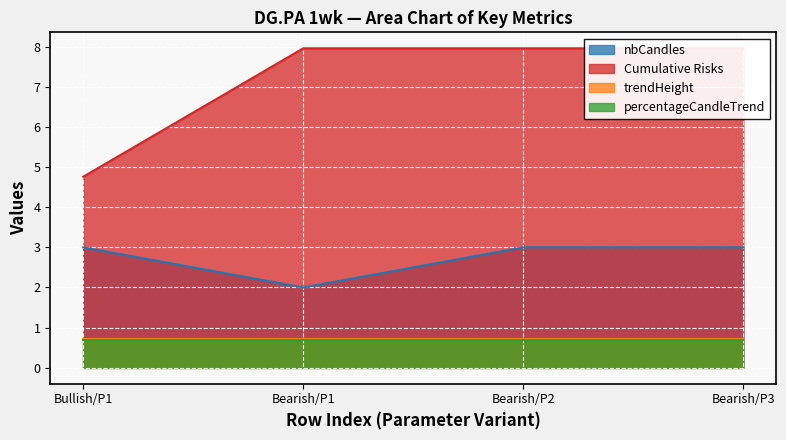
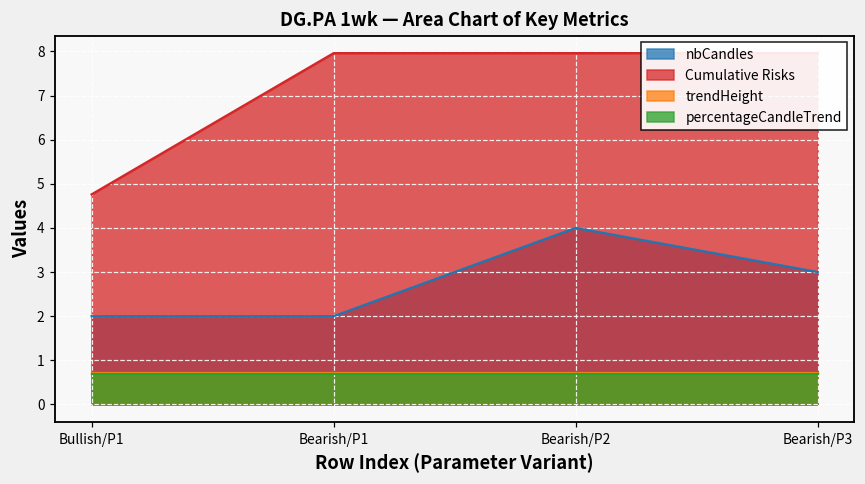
  {
    "nbCandles": {
-     "Bullish/P1": 3,
+     "Bullish/P1": 2,
      "Bearish/P1": 2,
-     "Bearish/P2": 3,
+     "Bearish/P2": 4,
      "Bearish/P3": 3
    },
    "Cumulative Risks": {
      "Bullish/P1": 4.8,
      "Bearish/P1": 8,
      "Bearish/P2": 8
    }
  }
